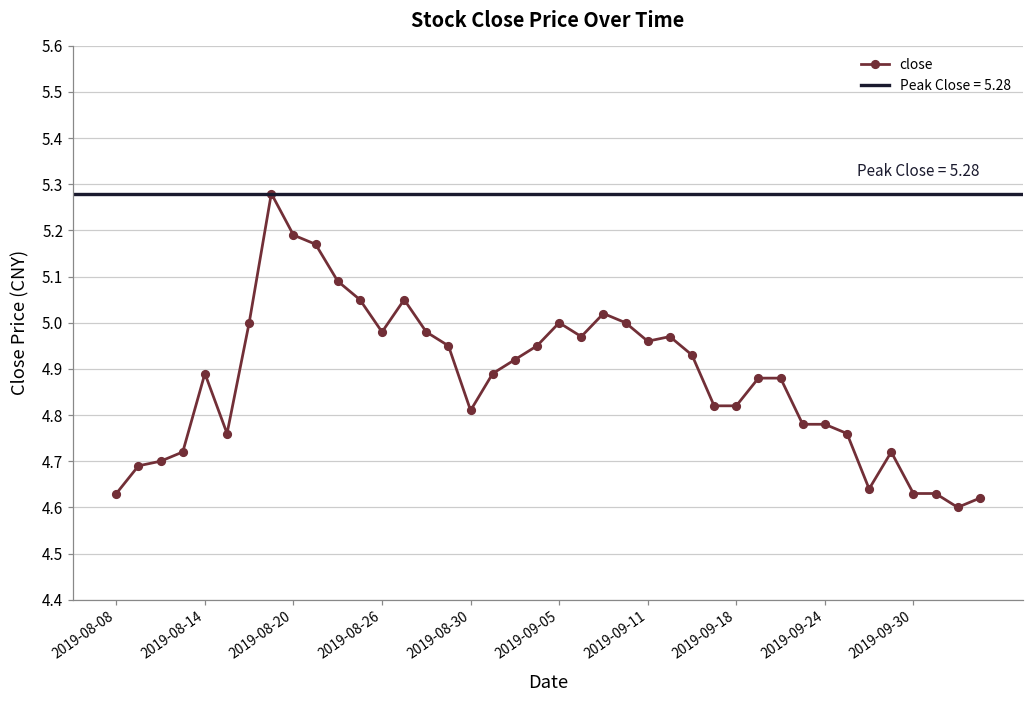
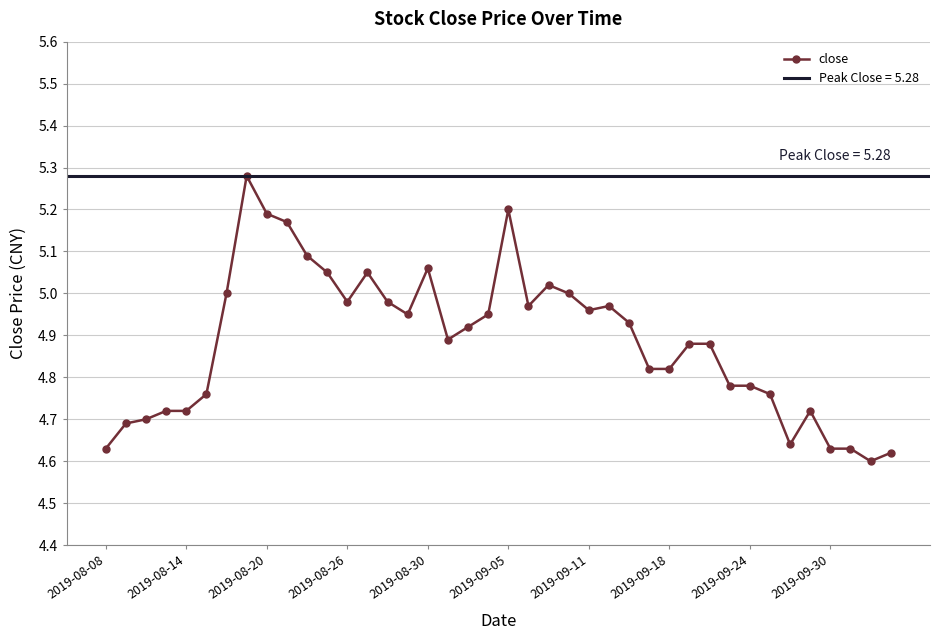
  {
    "2019-08-08": 4.63,
-   "2019-08-14": 4.89,
+   "2019-08-14": 4.72,
    "2019-08-20": 5.19,
    "2019-08-26": 4.98,
-   "2019-08-30": 4.81,
-   "2019-09-05": 5.0,
+   "2019-08-30": 5.06,
+   "2019-09-05": 5.2,
    "2019-09-11": 4.96,
    "2019-09-18": 4.82,
    "2019-09-24": 4.78,
    "2019-09-30": 4.63
  }
